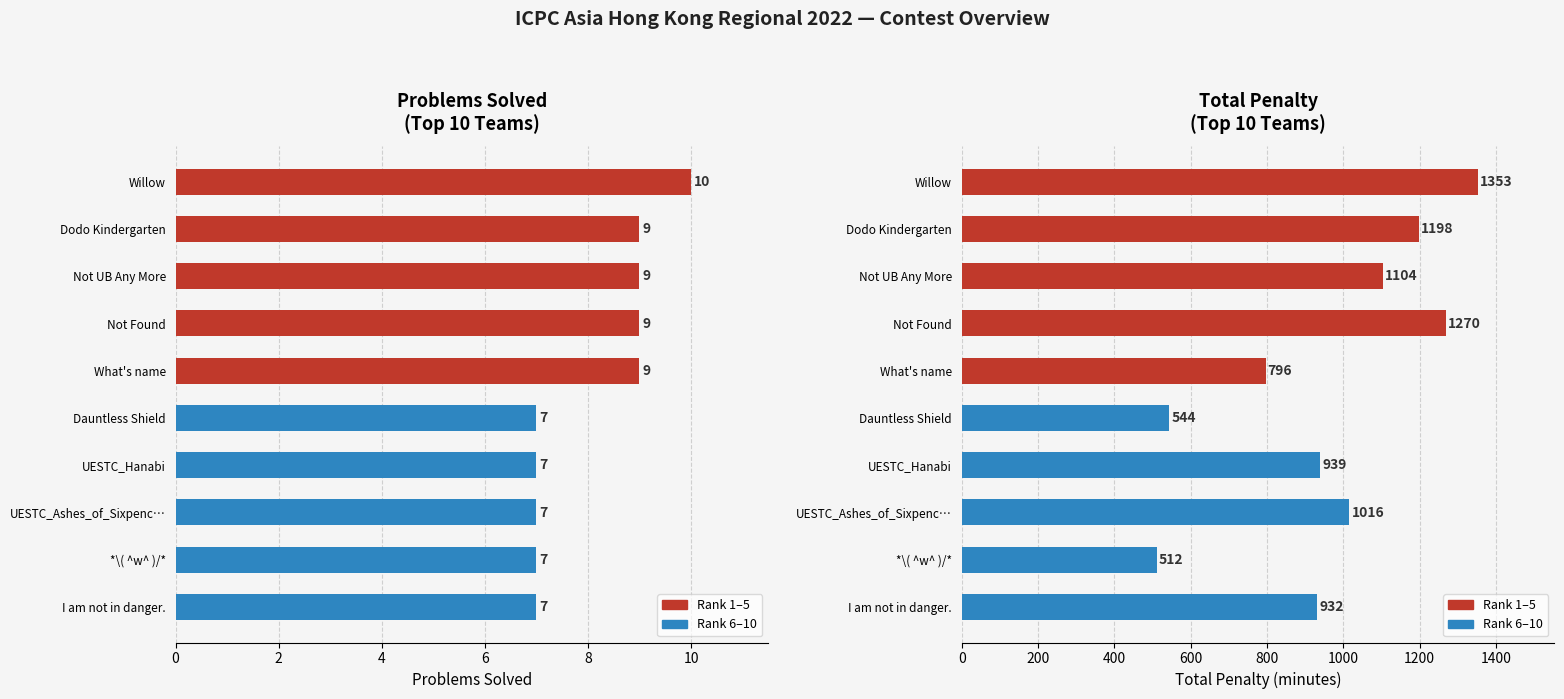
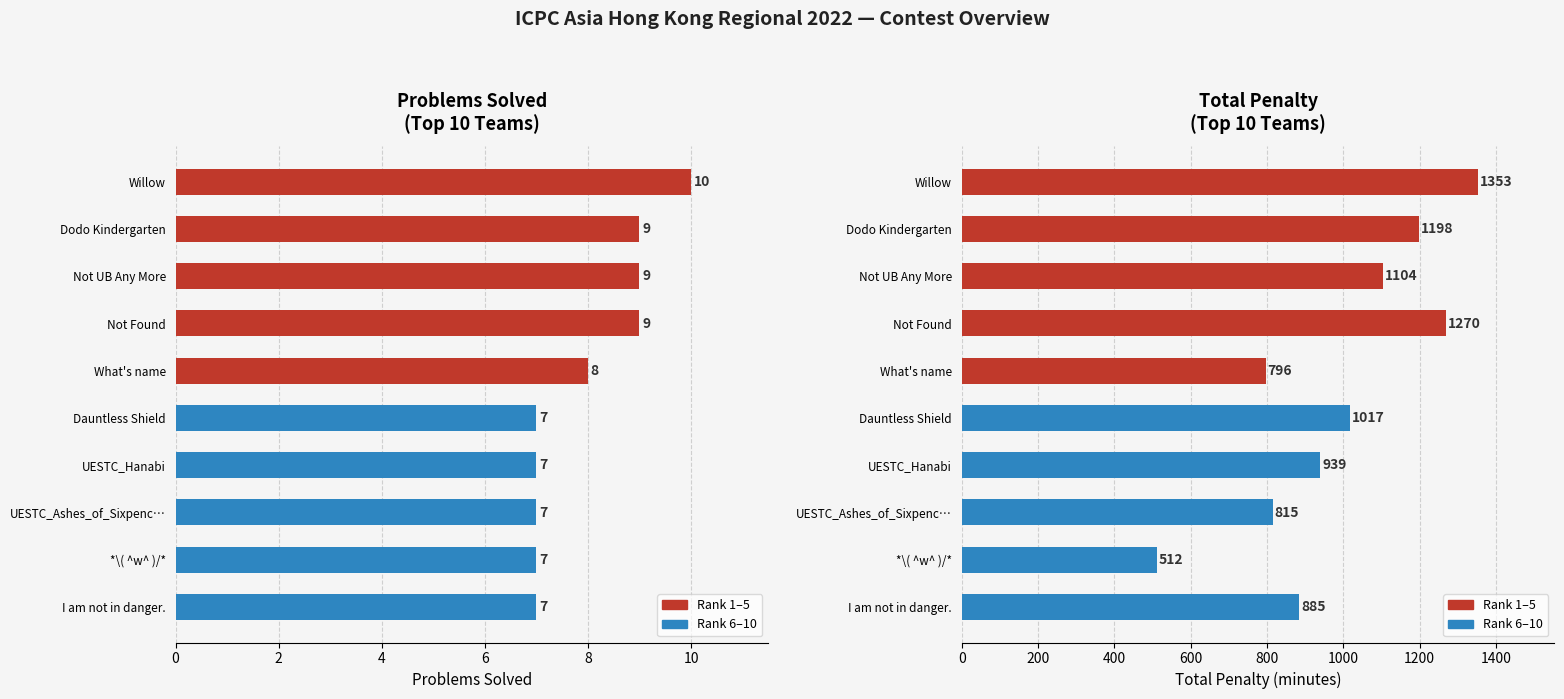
  {
    "Problems Solved (Top 10 Teams)": {
      "Willow": 10,
      "Dodo Kindergarten": 9,
      "Not UB Any More": 9,
      "Not Found": 9,
-     "What's name": 9,
+     "What's name": 8,
      "Dauntless Shield": 7,
      "UESTC_Hanabi": 7,
      "UESTC_Ashes_of_Sixpenc…": 7,
      "*\\( ^w^ )/*": 7,
      "I am not in danger.": 7
    },
    "Total Penalty (Top 10 Teams)": {
      "Willow": 1353,
      "Dodo Kindergarten": 1198,
      "Not UB Any More": 1104,
      "Not Found": 1270,
      "What's name": 796,
-     "Dauntless Shield": 544,
+     "Dauntless Shield": 1017,
      "UESTC_Hanabi": 939,
-     "UESTC_Ashes_of_Sixpenc…": 1016,
+     "UESTC_Ashes_of_Sixpenc…": 815,
      "*\\( ^w^ )/*": 512,
-     "I am not in danger.": 932
+     "I am not in danger.": 885
    }
  }
